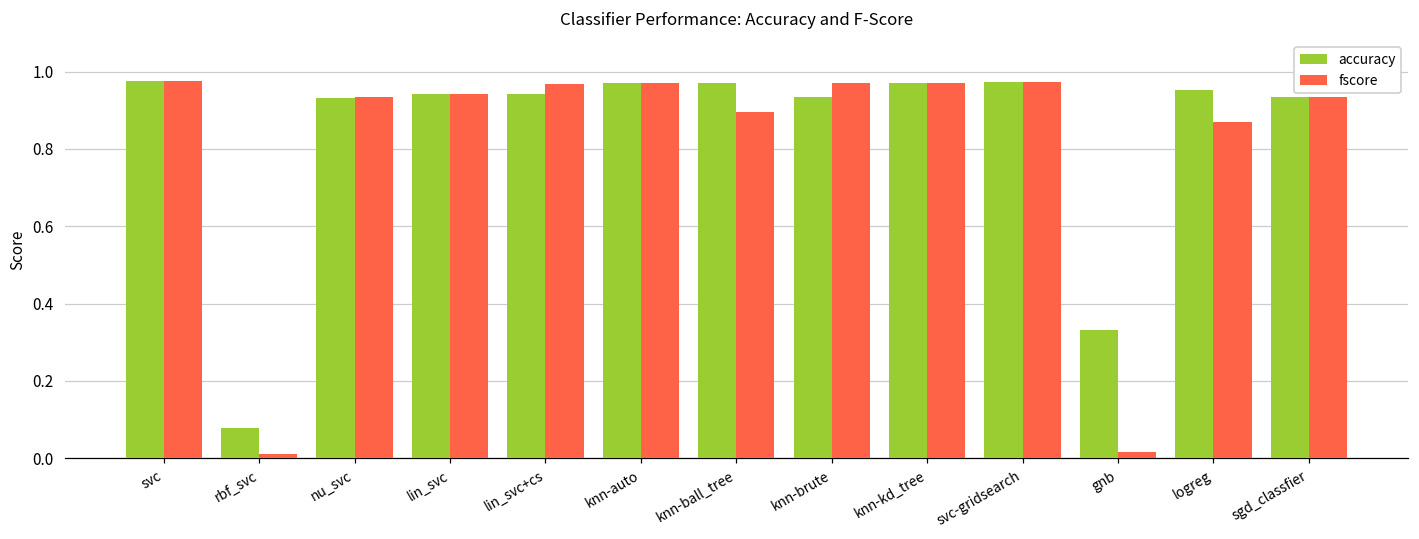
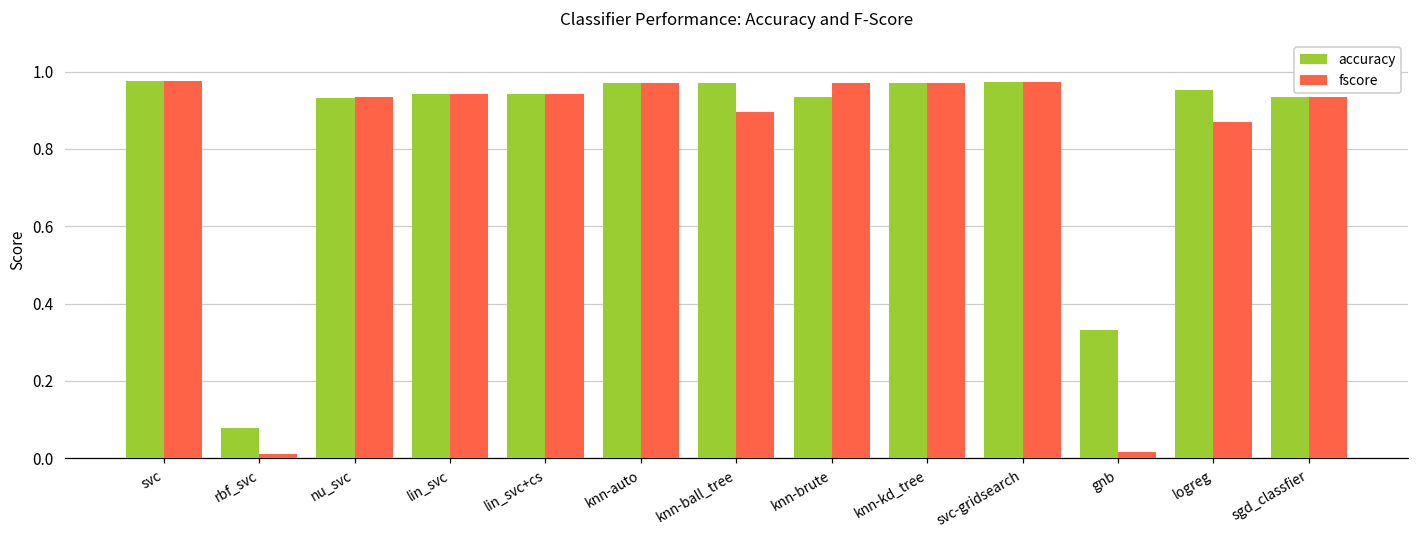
  {
    "accuracy": {
      "svc": 0.97,
      "rbf_svc": 0.08,
      "nu_svc": 0.93,
      "lin_svc": 0.94,
      "lin_svc+cs": 0.94,
      "knn-auto": 0.97,
      "knn-ball_tree": 0.97,
      "knn-brute": 0.93,
      "knn-kd_tree": 0.97,
      "svc-gridsearch": 0.97,
      "gnb": 0.33,
      "logreg": 0.95,
      "sgd_classfier": 0.93
    },
    "fscore": {
      "svc": 0.97,
      "rbf_svc": 0.01,
      "nu_svc": 0.93,
      "lin_svc": 0.94,
-     "lin_svc+cs": 0.97,
+     "lin_svc+cs": 0.94,
      "knn-auto": 0.97,
      "knn-ball_tree": 0.90,
      "knn-brute": 0.97,
      "knn-kd_tree": 0.97,
      "svc-gridsearch": 0.97,
      "gnb": 0.02,
      "logreg": 0.87,
      "sgd_classfier": 0.93
    }
  }
